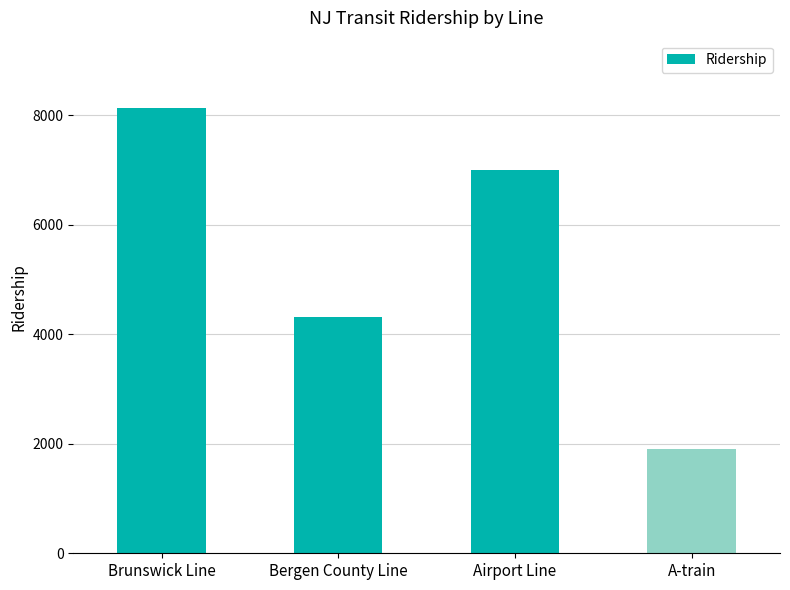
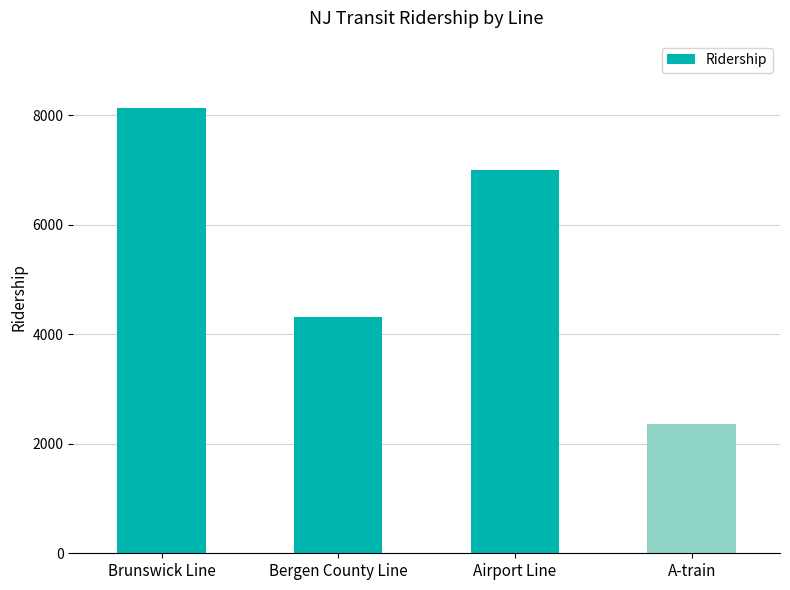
  {
    "Brunswick Line": 8100,
    "Bergen County Line": 4300,
    "Airport Line": 7000,
-   "A-train": 1900
+   "A-train": 2400
  }
